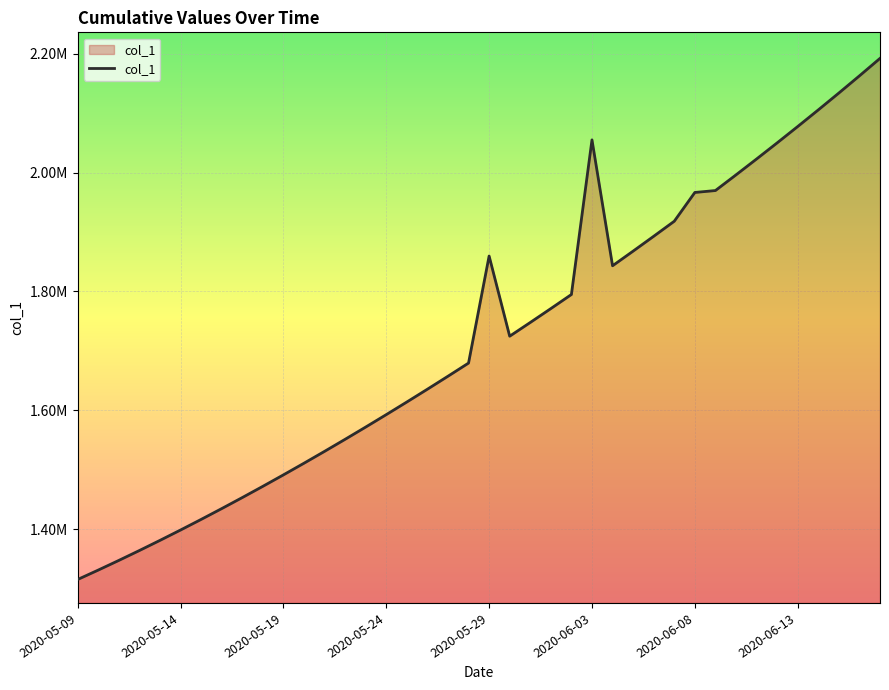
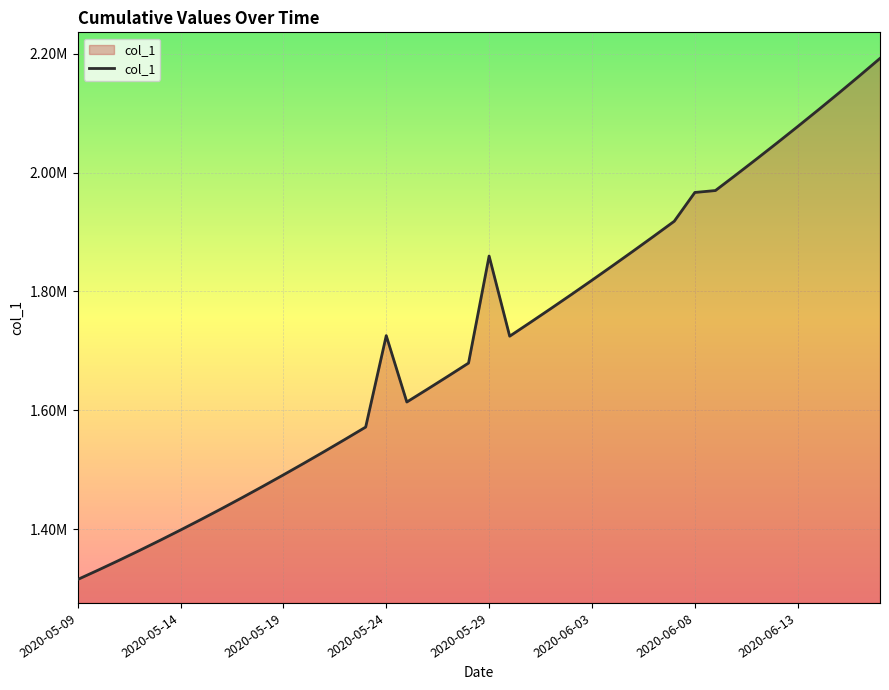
  {
    "2020-05-09": 1320000,
    "2020-05-14": 1400000,
    "2020-05-19": 1490000,
-   "2020-05-24": 1590000,
+   "2020-05-24": 1730000,
    "2020-05-29": 1860000,
-   "2020-06-03": 2060000,
+   "2020-06-03": 1820000,
    "2020-06-08": 1970000,
    "2020-06-13": 2080000
  }
